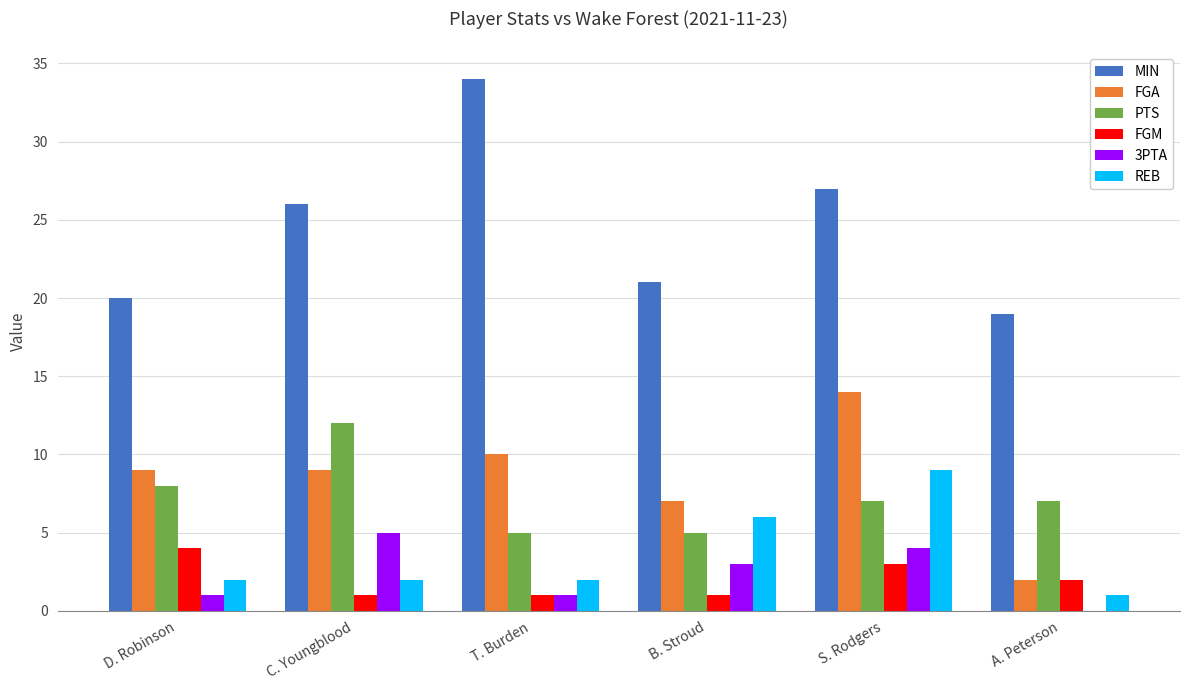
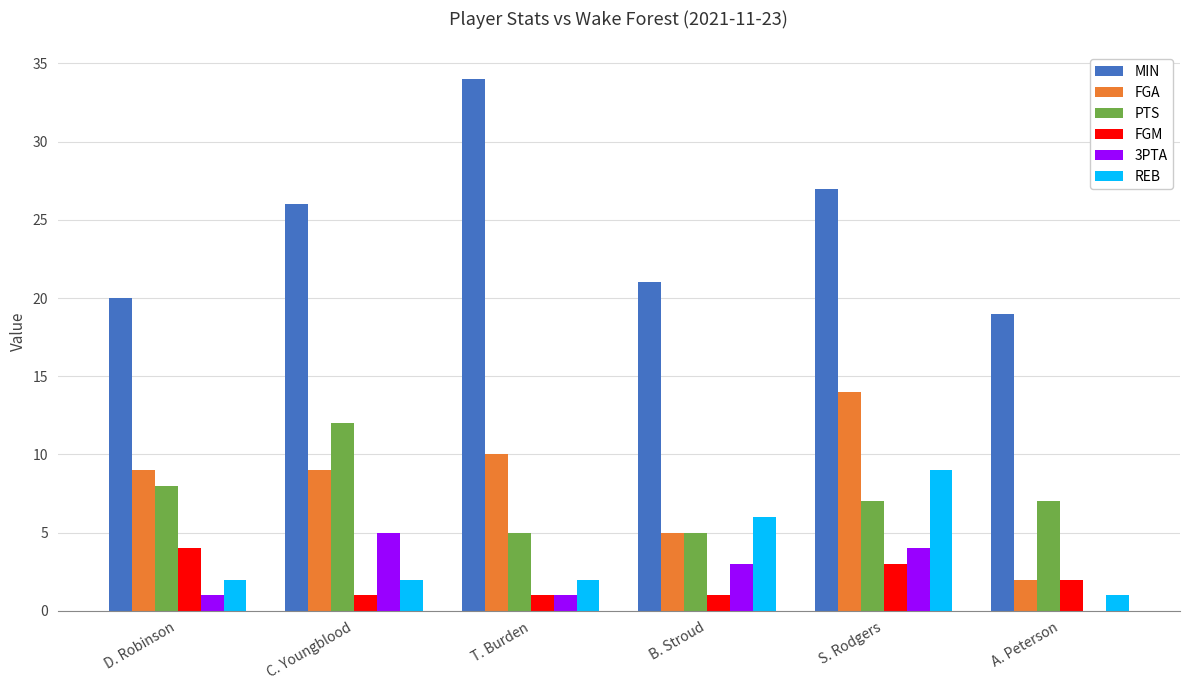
  {
    "MIN": {
      "D. Robinson": 20,
      "C. Youngblood": 26,
      "T. Burden": 34,
      "B. Stroud": 21,
      "S. Rodgers": 27,
      "A. Peterson": 19
    },
    "FGA": {
      "D. Robinson": 9,
      "C. Youngblood": 9,
      "T. Burden": 10,
-     "B. Stroud": 7,
+     "B. Stroud": 5,
      "S. Rodgers": 14,
      "A. Peterson": 2
    },
    "PTS": {
      "D. Robinson": 8,
      "C. Youngblood": 12,
      "T. Burden": 5,
      "B. Stroud": 5,
      "S. Rodgers": 7,
      "A. Peterson": 7
    },
    "FGM": {
      "D. Robinson": 4,
      "C. Youngblood": 1,
      "T. Burden": 1,
      "B. Stroud": 1,
      "S. Rodgers": 3,
      "A. Peterson": 2
    },
    "3PTA": {
      "D. Robinson": 1,
      "C. Youngblood": 5,
      "T. Burden": 1,
      "B. Stroud": 3,
      "S. Rodgers": 4,
      "A. Peterson": 0
    },
    "REB": {
      "D. Robinson": 2,
      "C. Youngblood": 2,
      "T. Burden": 2,
      "B. Stroud": 6,
      "S. Rodgers": 9,
      "A. Peterson": 1
    }
  }
